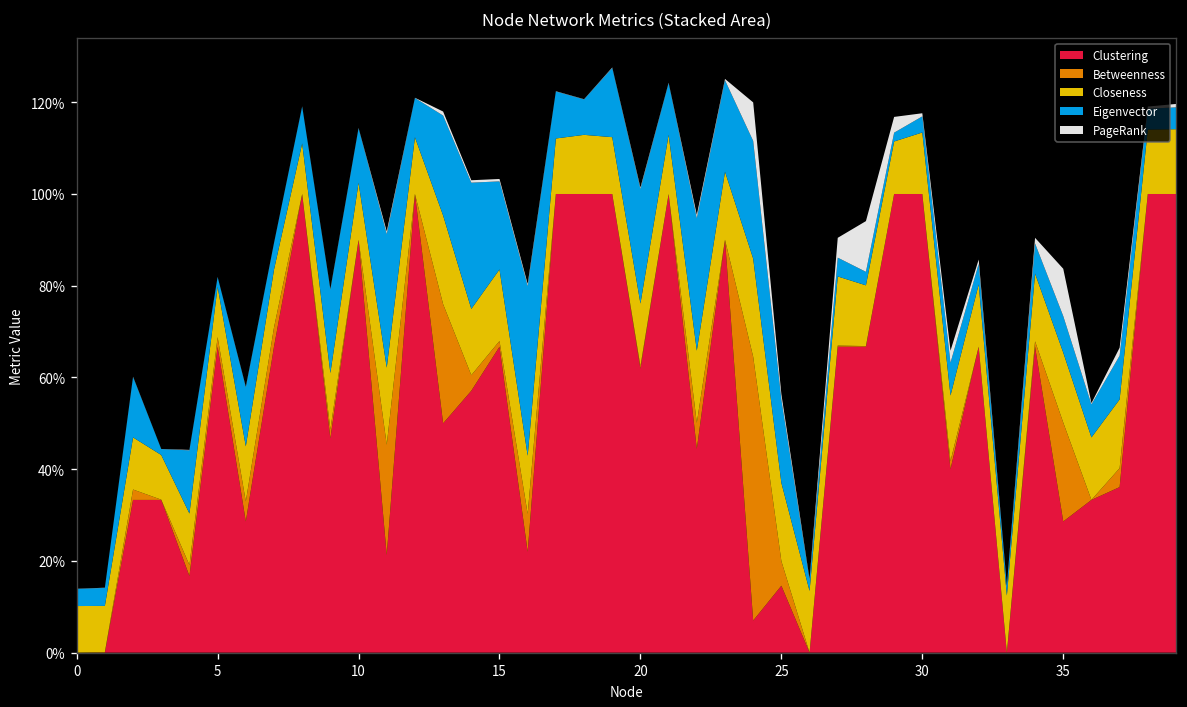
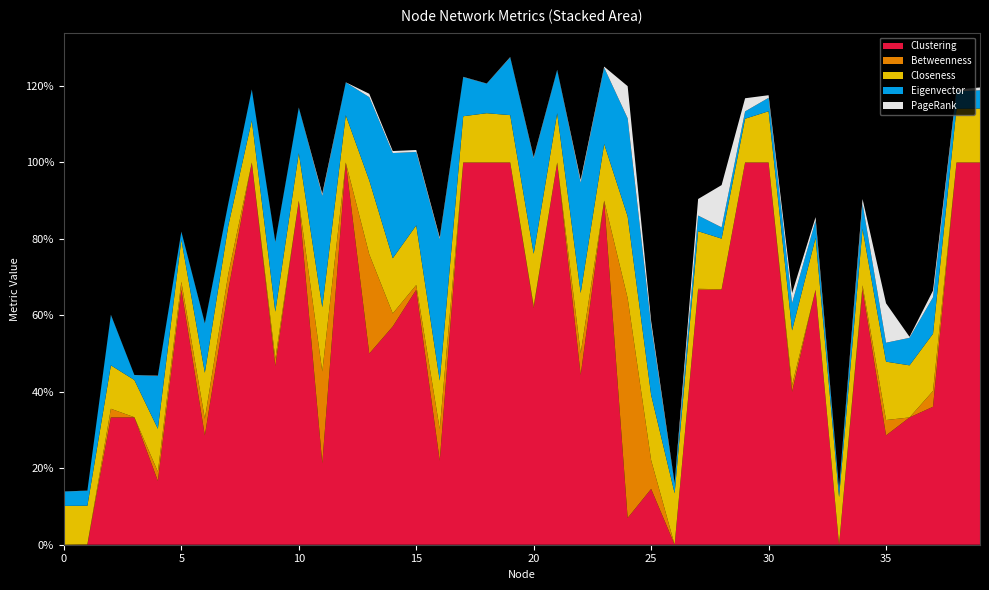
  {
    "Clustering": {
      "5": "67%",
      "15": "67%",
      "25": "15%",
      "35": "29%"
    },
    "Betweenness": {
      "5": "2%",
      "15": "1%",
-     "25": "5%",
-     "35": "22%"
+     "25": "7%",
+     "35": "4%"
    },
    "Closeness": {
      "0": "10%",
      "5": "11%",
      "10": "12%",
      "15": "16%",
      "20": "14%",
      "25": "17%",
      "30": "13%",
      "35": "15%"
    },
    "Eigenvector": {
      "25": "18%",
      "30": "4%",
-     "35": "8%"
+     "35": "5%"
    },
    "PageRank": {
      "25": "1%",
      "30": "1%",
      "35": "10%"
    }
  }
